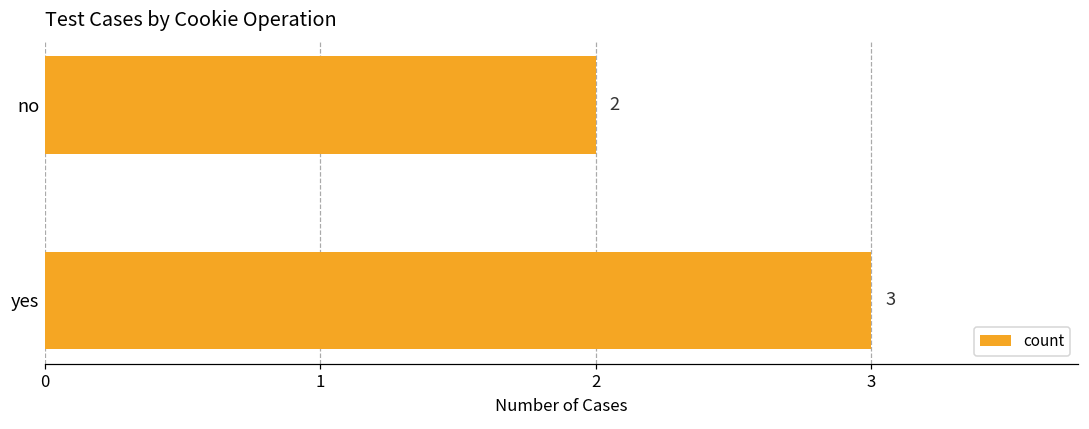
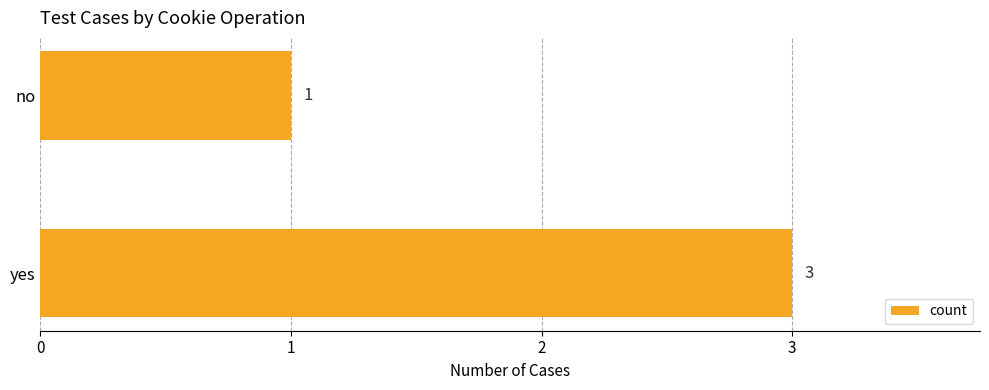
  {
-   "no": 2,
+   "no": 1,
    "yes": 3
  }
